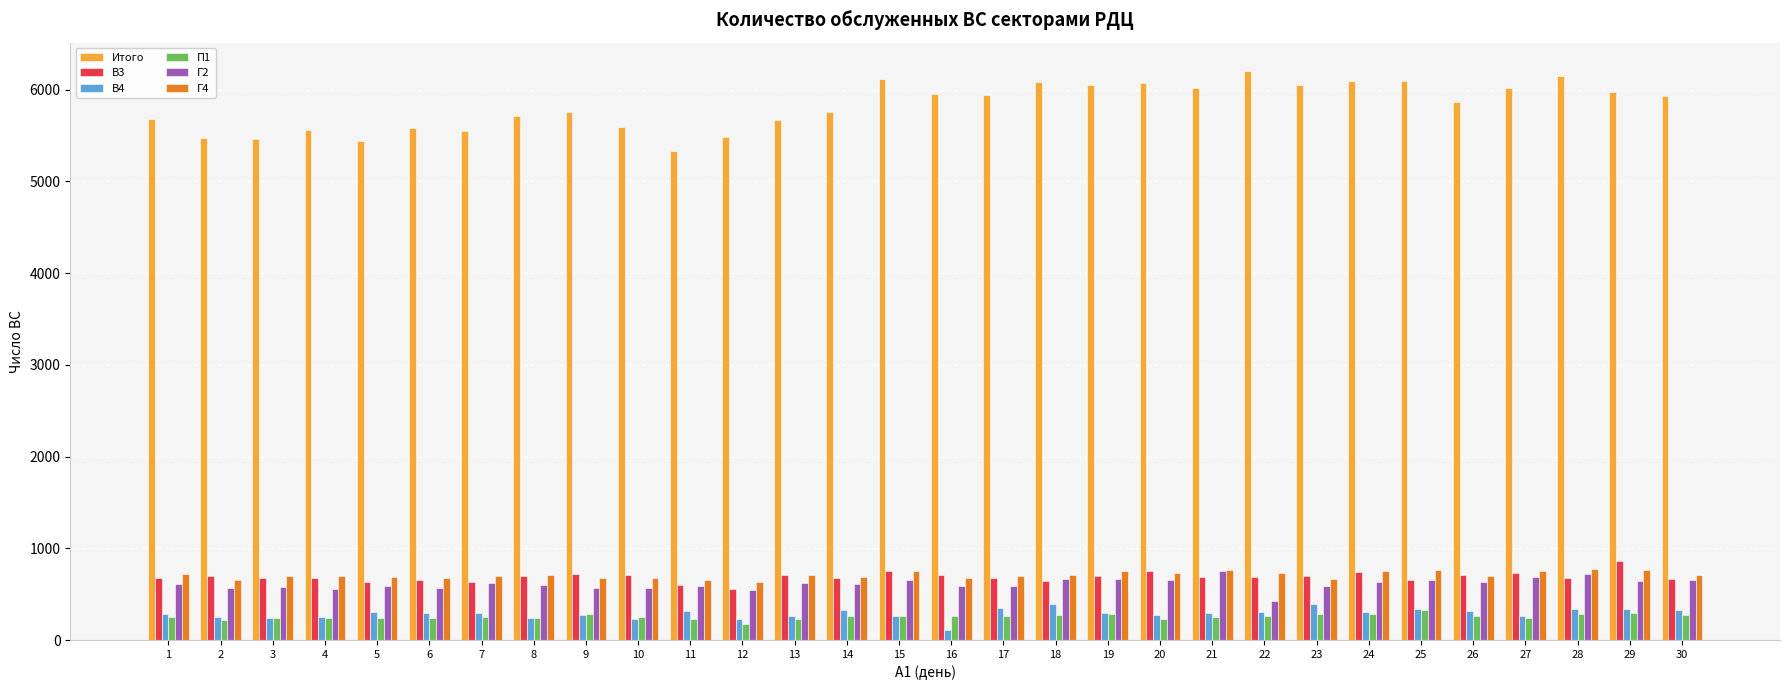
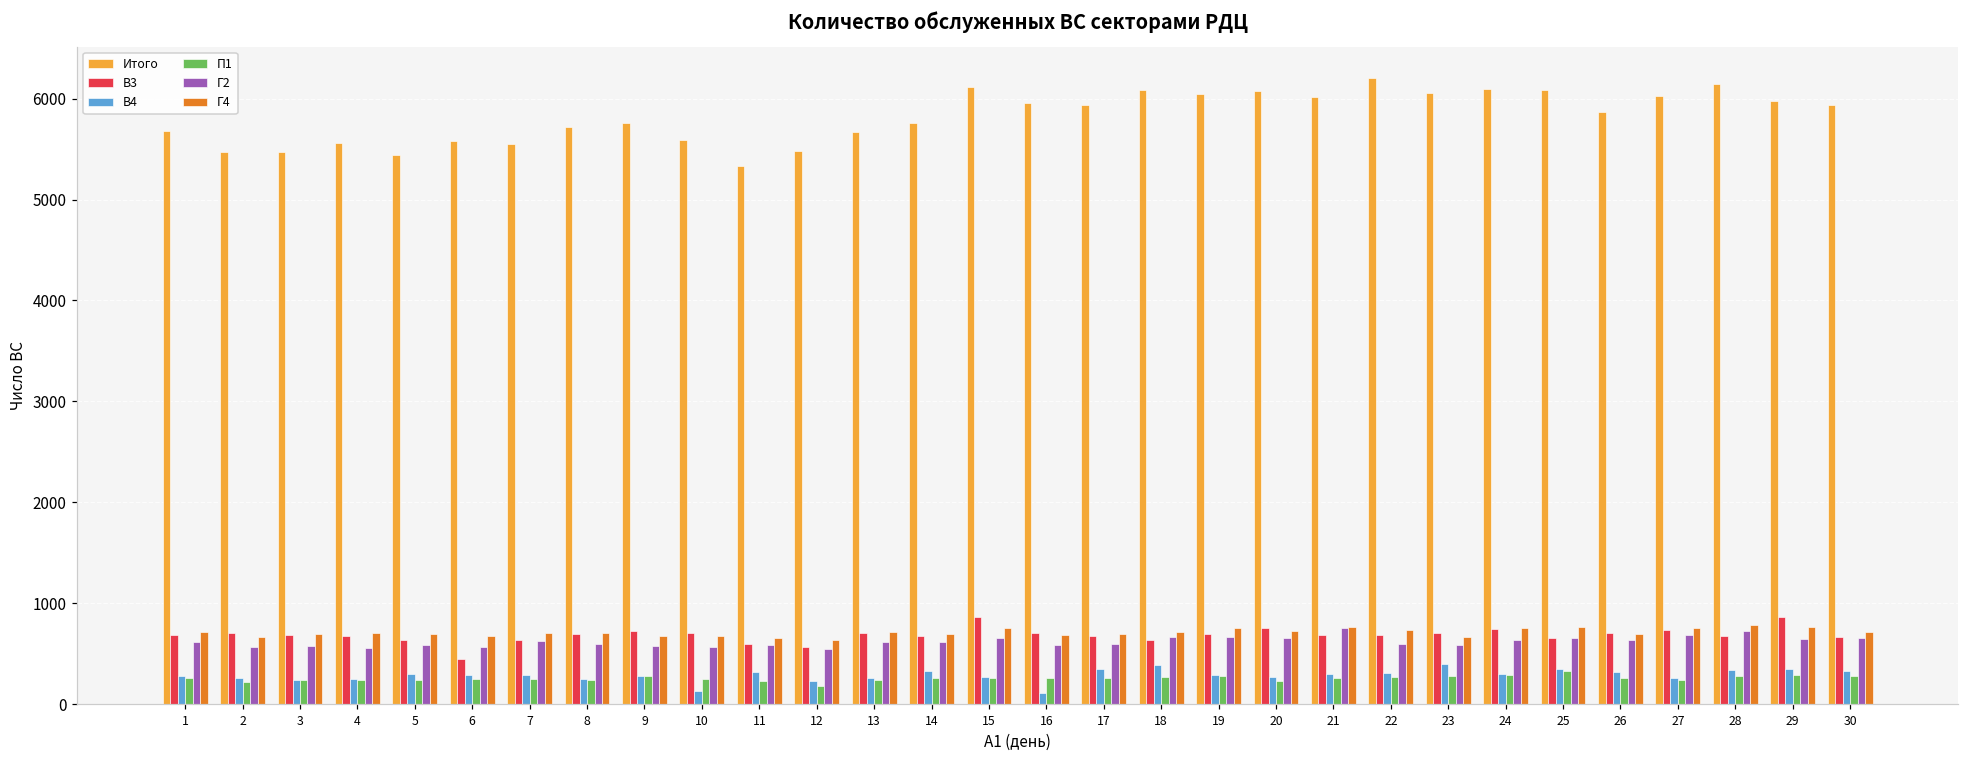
  {
    "В3": {
      "1": 700,
      "2": 700,
      "3": 700,
      "4": 700,
      "5": 600,
-     "6": 700,
+     "6": 400,
      "7": 600,
      "8": 700,
      "9": 700,
      "10": 700,
      "11": 600,
      "12": 600,
      "13": 700,
      "14": 700,
-     "15": 800,
+     "15": 900,
      "16": 700,
      "17": 700,
      "18": 600,
      "19": 700,
      "20": 800,
      "21": 700,
      "22": 700,
      "23": 700,
      "24": 700,
      "25": 700,
      "26": 700,
      "27": 700,
      "28": 700,
      "29": 900,
      "30": 700
    },
    "В4": {
      "1": 300,
      "2": 300,
      "3": 200,
      "4": 200,
      "5": 300,
      "6": 300,
      "7": 300,
      "8": 200,
      "9": 300,
-     "10": 200,
+     "10": 100,
      "11": 300,
      "12": 200,
      "13": 300,
      "14": 300,
      "15": 300,
      "16": 100,
      "17": 300,
      "18": 400,
      "19": 300,
      "20": 300,
      "21": 300,
      "22": 300,
      "23": 400,
      "24": 300,
      "25": 300,
      "26": 300,
      "27": 300,
      "28": 300,
      "29": 300,
      "30": 300
    },
    "П1": {
      "1": 300,
      "2": 200,
      "3": 200,
      "4": 200,
      "5": 200,
      "6": 200,
      "7": 200,
      "8": 200,
      "9": 300,
      "10": 300,
      "11": 200,
      "12": 200,
      "13": 200,
      "14": 300,
      "15": 300,
      "16": 300,
      "17": 300,
      "18": 300,
      "19": 300,
      "20": 200,
      "21": 300,
      "22": 300,
      "23": 300,
      "24": 300,
      "25": 300,
      "26": 300,
      "27": 200,
      "28": 300,
      "29": 300,
      "30": 300
    },
    "Г2": {
      "1": 600,
      "2": 600,
      "3": 600,
      "4": 600,
      "5": 600,
      "6": 600,
      "7": 600,
      "8": 600,
      "9": 600,
      "10": 600,
      "11": 600,
      "12": 500,
      "13": 600,
      "14": 600,
      "15": 700,
      "16": 600,
      "17": 600,
      "18": 700,
      "19": 700,
      "20": 700,
      "21": 700,
-     "22": 400,
+     "22": 600,
      "23": 600,
      "24": 600,
      "25": 700,
      "26": 600,
      "27": 700,
      "28": 700,
      "29": 600,
      "30": 700
    }
  }
